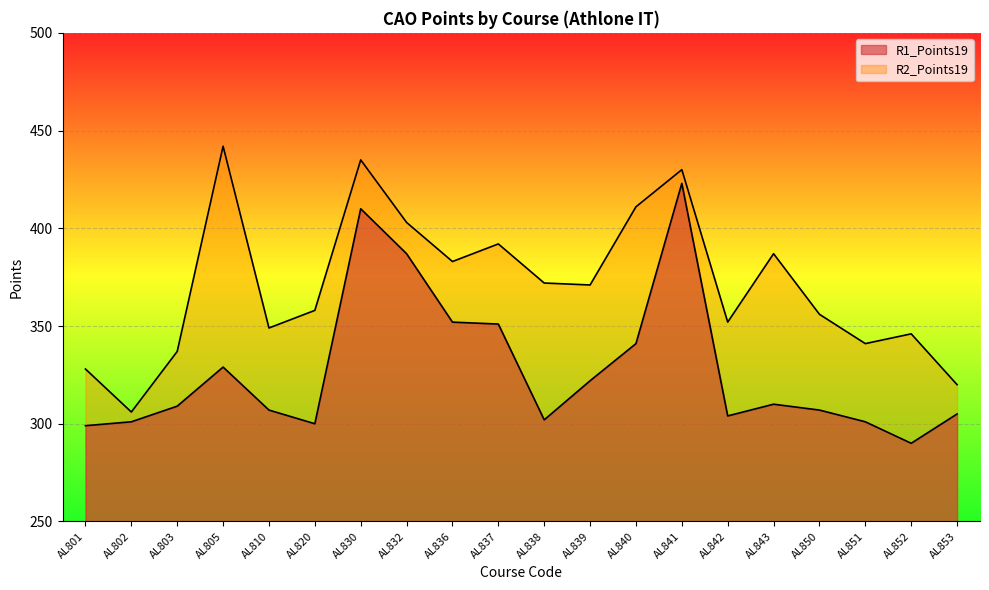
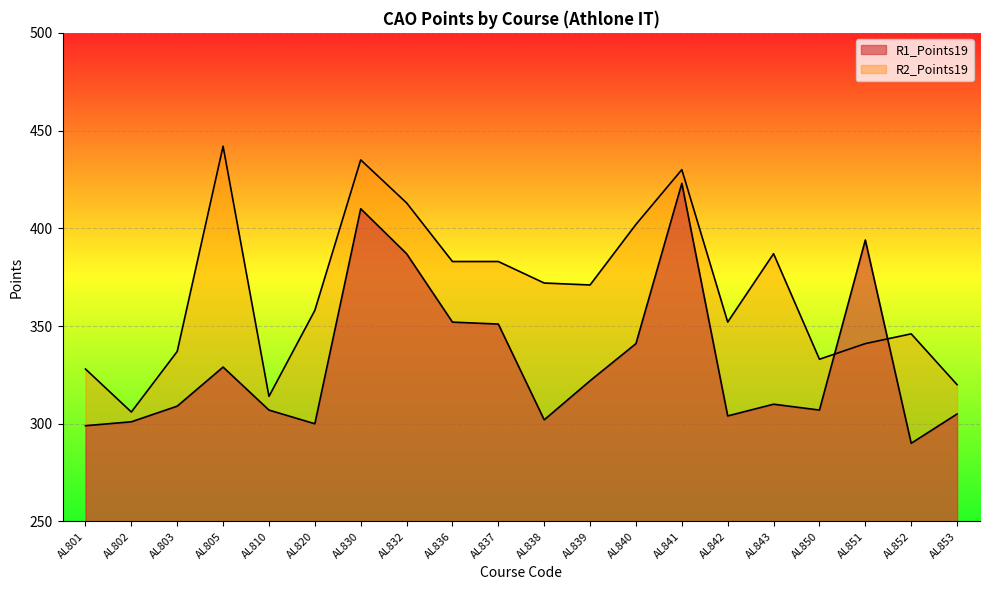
  {
    "R1_Points19": {
      "AL801": 299,
      "AL802": 301,
      "AL803": 309,
      "AL805": 329,
      "AL810": 307,
      "AL820": 300,
      "AL830": 410,
      "AL832": 387,
      "AL836": 352,
      "AL837": 351,
      "AL838": 302,
      "AL839": 322,
      "AL840": 341,
      "AL841": 423,
      "AL842": 304,
      "AL843": 310,
      "AL850": 307,
-     "AL851": 301,
+     "AL851": 394,
      "AL852": 290,
      "AL853": 305
    },
    "R2_Points19": {
      "AL801": 328,
      "AL802": 306,
      "AL803": 337,
      "AL805": 442,
-     "AL810": 349,
+     "AL810": 314,
      "AL820": 358,
      "AL830": 435,
-     "AL832": 403,
+     "AL832": 413,
      "AL836": 383,
-     "AL837": 392,
+     "AL837": 383,
      "AL838": 372,
      "AL839": 371,
-     "AL840": 411,
+     "AL840": 402,
      "AL841": 430,
      "AL842": 352,
      "AL843": 387,
-     "AL850": 356,
+     "AL850": 333,
      "AL851": 341,
      "AL852": 346,
      "AL853": 320
    }
  }
